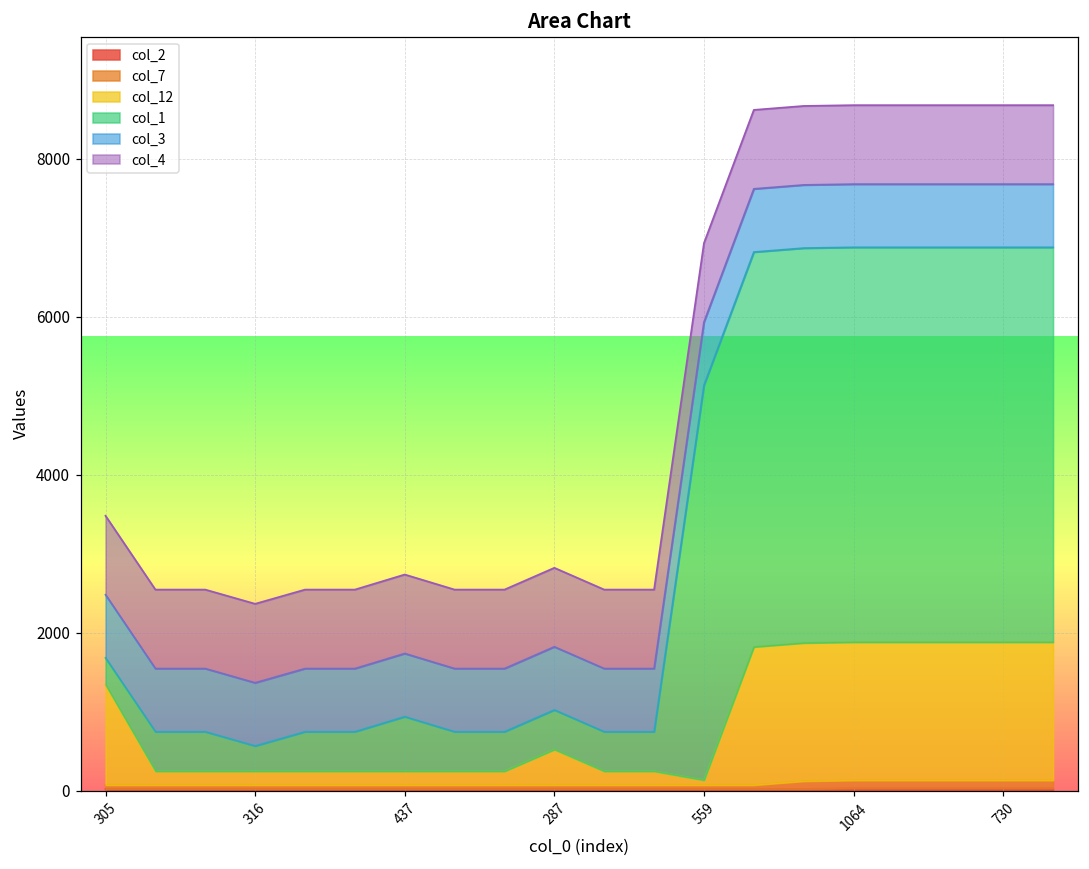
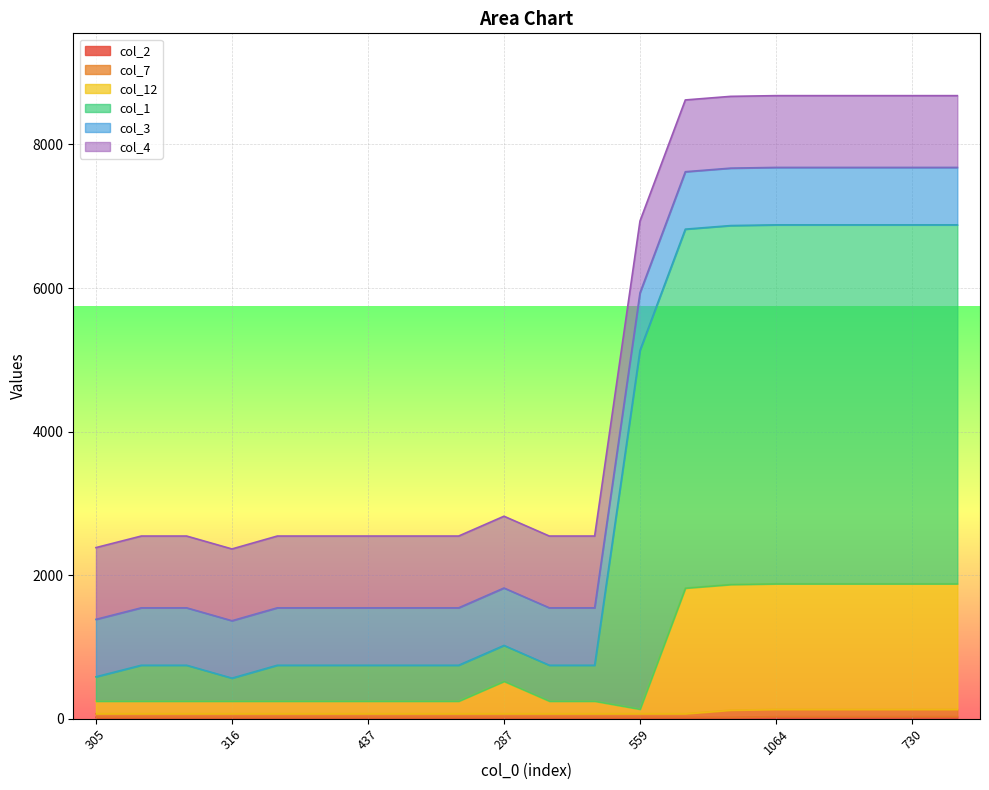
  {
    "col_12": {
-     "305": 1300,
+     "305": 200,
      "316": 200,
      "437": 200,
      "287": 500,
      "559": 100,
      "1064": 1800,
      "730": 1800
    },
    "col_1": {
      "305": 300,
      "316": 300,
-     "437": 700,
+     "437": 500,
      "287": 500,
      "559": 5000,
      "1064": 5000,
      "730": 5000
    },
    "col_3": {
      "305": 800,
      "316": 800,
      "437": 800,
      "287": 800,
      "559": 800,
      "1064": 800,
      "730": 800
    },
    "col_4": {
      "305": 1000,
      "316": 1000,
      "437": 1000,
      "287": 1000,
      "559": 1000,
      "1064": 1000,
      "730": 1000
    }
  }
